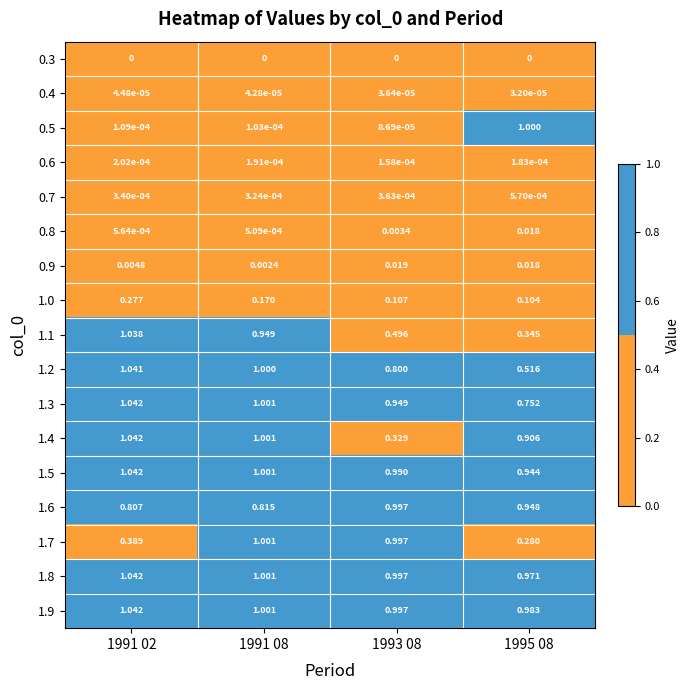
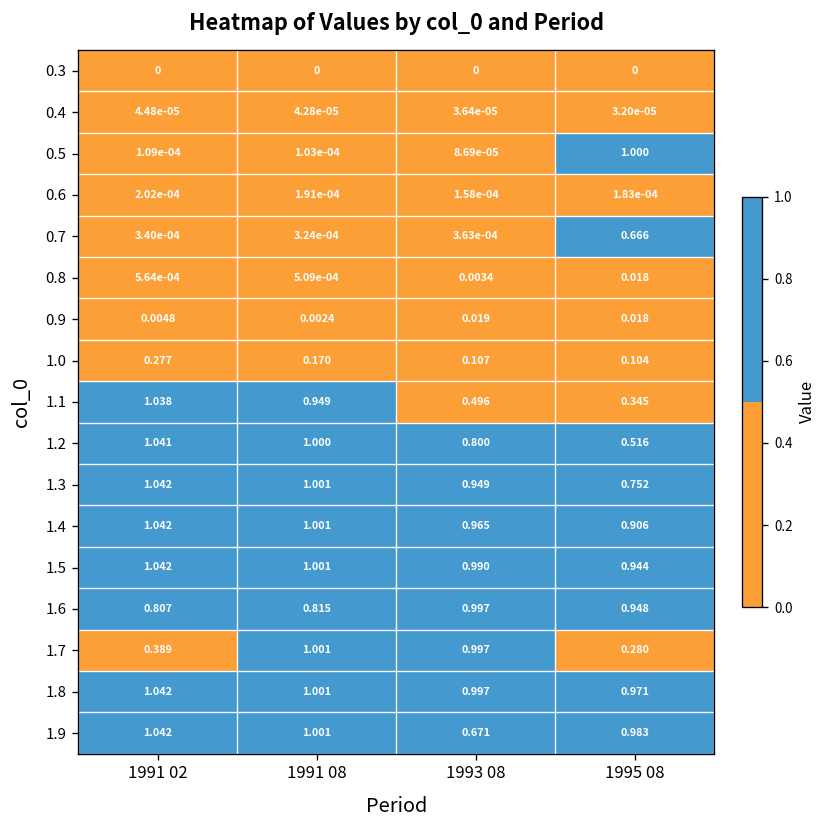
  {
    "0.3": {
      "1991 02": "0",
      "1991 08": "0",
      "1993 08": "0",
      "1995 08": "0"
    },
    "0.4": {
      "1991 02": "4.48e-05",
      "1991 08": "4.28e-05",
      "1993 08": "3.64e-05",
      "1995 08": "3.20e-05"
    },
    "0.5": {
      "1991 02": "1.09e-04",
      "1991 08": "1.03e-04",
      "1993 08": "8.69e-05",
      "1995 08": "1.000"
    },
    "0.6": {
      "1991 02": "2.02e-04",
      "1991 08": "1.91e-04",
      "1993 08": "1.58e-04",
      "1995 08": "1.83e-04"
    },
    "0.7": {
      "1991 02": "3.40e-04",
      "1991 08": "3.24e-04",
      "1993 08": "3.63e-04",
-     "1995 08": "5.70e-04"
+     "1995 08": "0.666"
    },
    "0.8": {
      "1991 02": "5.64e-04",
      "1991 08": "5.09e-04",
      "1993 08": "0.0034",
      "1995 08": "0.018"
    },
    "0.9": {
      "1991 02": "0.0048",
      "1991 08": "0.0024",
      "1993 08": "0.019",
      "1995 08": "0.018"
    },
    "1.0": {
      "1991 02": "0.277",
      "1991 08": "0.170",
      "1993 08": "0.107",
      "1995 08": "0.104"
    },
    "1.1": {
      "1991 02": "1.038",
      "1991 08": "0.949",
      "1993 08": "0.496",
      "1995 08": "0.345"
    },
    "1.2": {
      "1991 02": "1.041",
      "1991 08": "1.000",
      "1993 08": "0.800",
      "1995 08": "0.516"
    },
    "1.3": {
      "1991 02": "1.042",
      "1991 08": "1.001",
      "1993 08": "0.949",
      "1995 08": "0.752"
    },
    "1.4": {
      "1991 02": "1.042",
      "1991 08": "1.001",
-     "1993 08": "0.329",
+     "1993 08": "0.965",
      "1995 08": "0.906"
    },
    "1.5": {
      "1991 02": "1.042",
      "1991 08": "1.001",
      "1993 08": "0.990",
      "1995 08": "0.944"
    },
    "1.6": {
      "1991 02": "0.807",
      "1991 08": "0.815",
      "1993 08": "0.997",
      "1995 08": "0.948"
    },
    "1.7": {
      "1991 02": "0.389",
      "1991 08": "1.001",
      "1993 08": "0.997",
      "1995 08": "0.280"
    },
    "1.8": {
      "1991 02": "1.042",
      "1991 08": "1.001",
      "1993 08": "0.997",
      "1995 08": "0.971"
    },
    "1.9": {
      "1991 02": "1.042",
      "1991 08": "1.001",
-     "1993 08": "0.997",
+     "1993 08": "0.671",
      "1995 08": "0.983"
    }
  }
